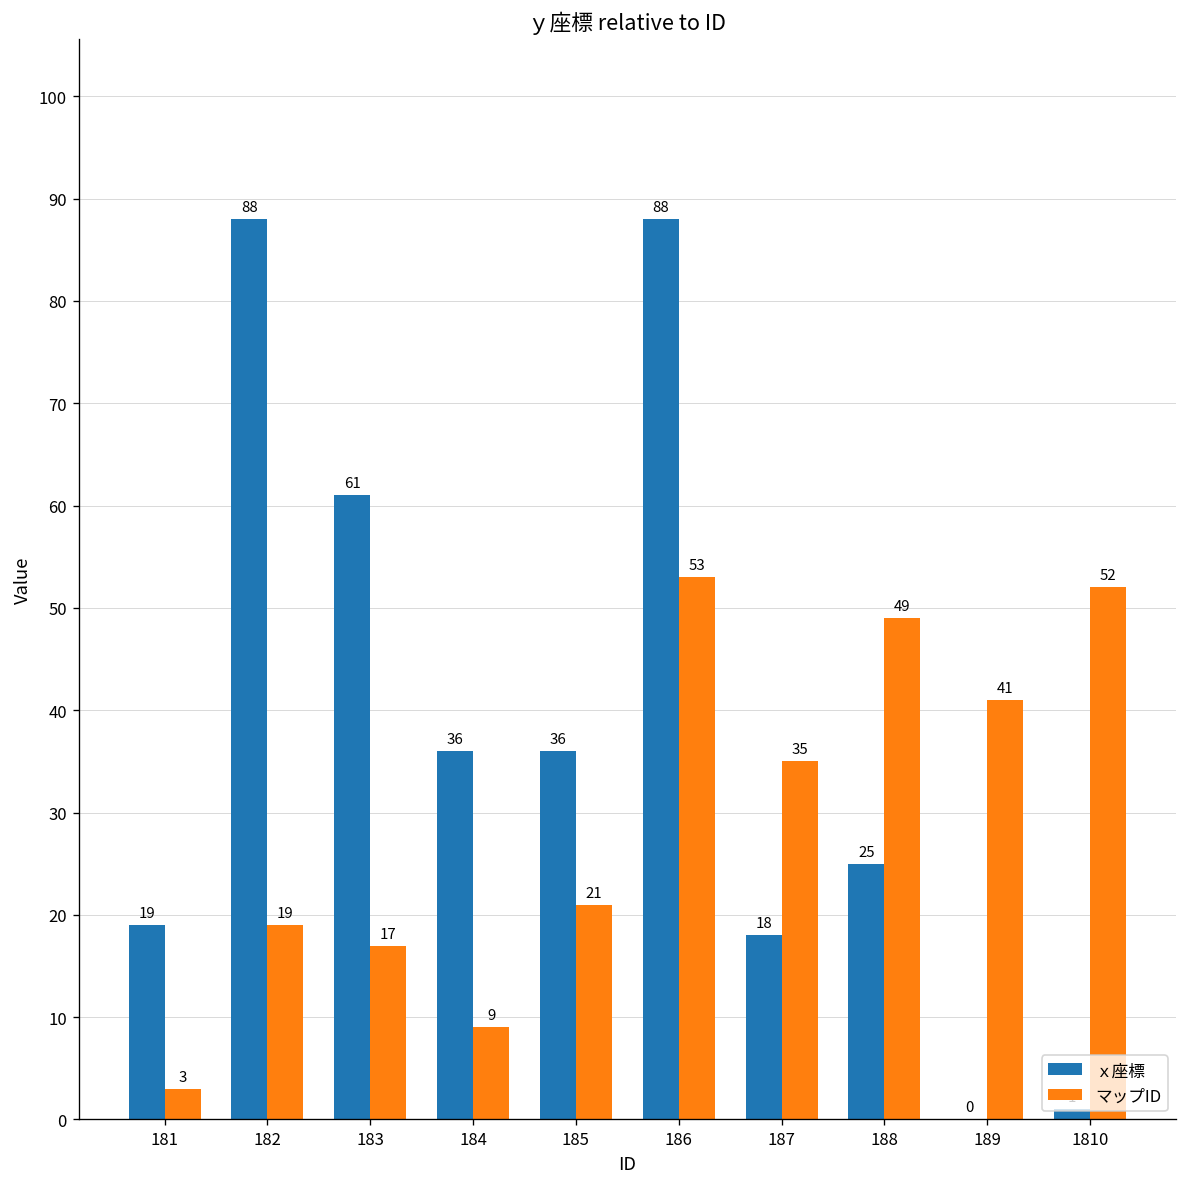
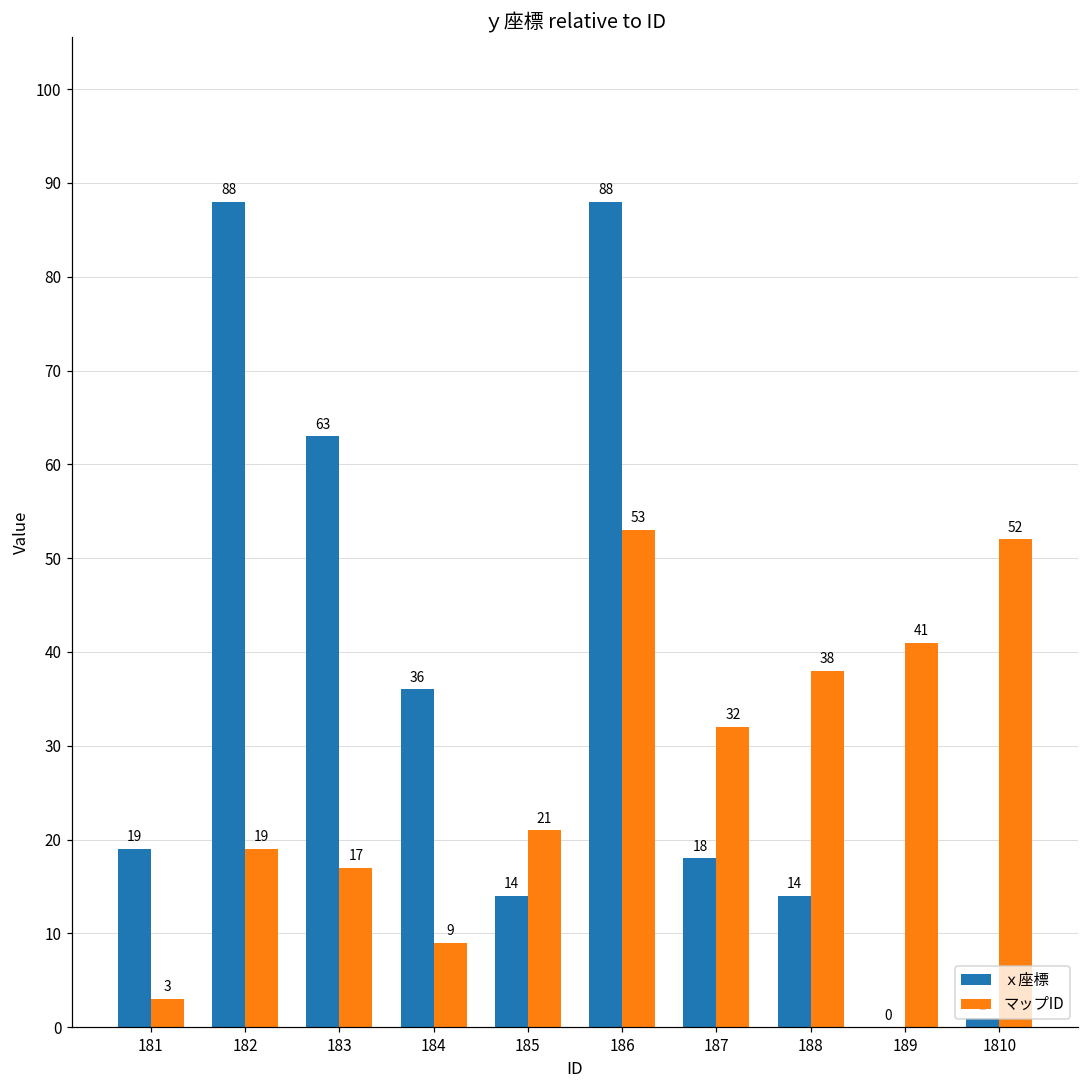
  {
    "ｘ座標": {
      "181": 19,
      "182": 88,
-     "183": 61,
+     "183": 63,
      "184": 36,
-     "185": 36,
+     "185": 14,
      "186": 88,
      "187": 18,
-     "188": 25,
+     "188": 14,
      "189": 0
    },
    "マップID": {
      "181": 3,
      "182": 19,
      "183": 17,
      "184": 9,
      "185": 21,
      "186": 53,
-     "187": 35,
-     "188": 49,
+     "187": 32,
+     "188": 38,
      "189": 41,
      "1810": 52
    }
  }
